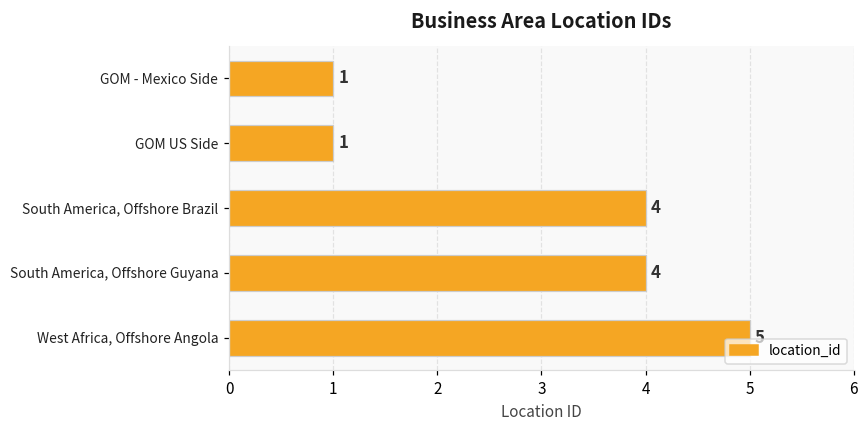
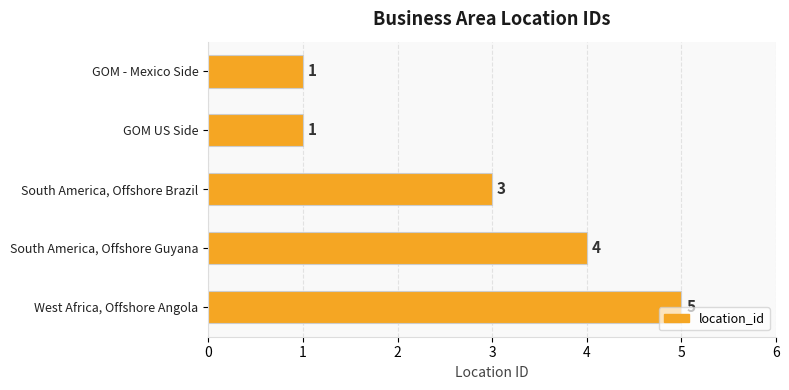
  {
    "GOM - Mexico Side": 1,
    "GOM US Side": 1,
-   "South America, Offshore Brazil": 4,
+   "South America, Offshore Brazil": 3,
    "South America, Offshore Guyana": 4
  }
